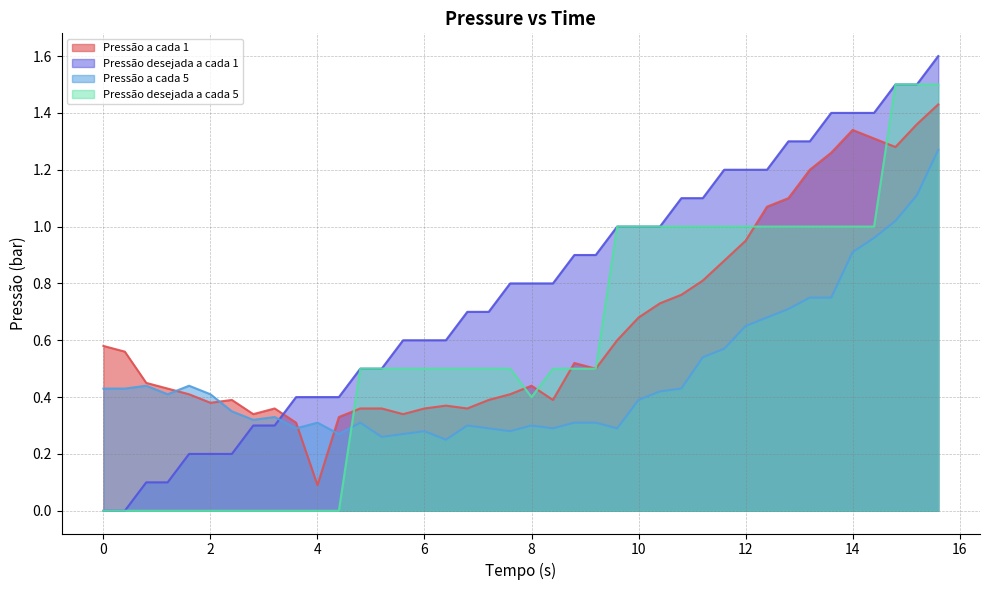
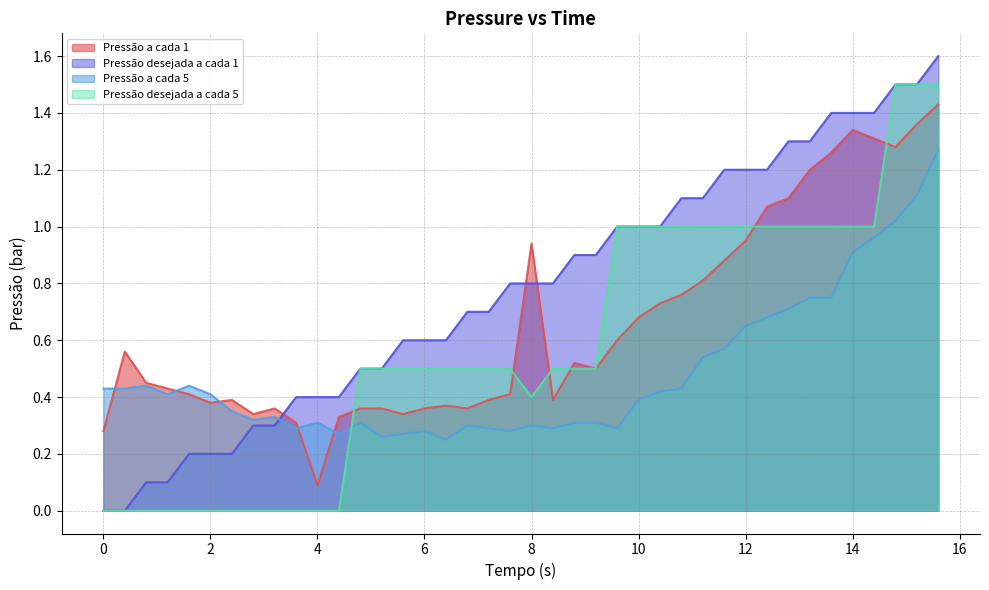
  {
    "Pressão a cada 1": {
-     "0": 0.58,
+     "0": 0.28,
      "2": 0.38,
      "4": 0.09,
      "6": 0.36,
-     "8": 0.44,
+     "8": 0.94,
      "10": 0.68,
      "12": 0.95,
      "14": 1.34
    },
    "Pressão desejada a cada 5": {
      "2": 0.00,
      "4": 0.00,
      "6": 0.50,
      "8": 0.40,
      "12": 1.00,
      "14": 1.00
    }
  }
